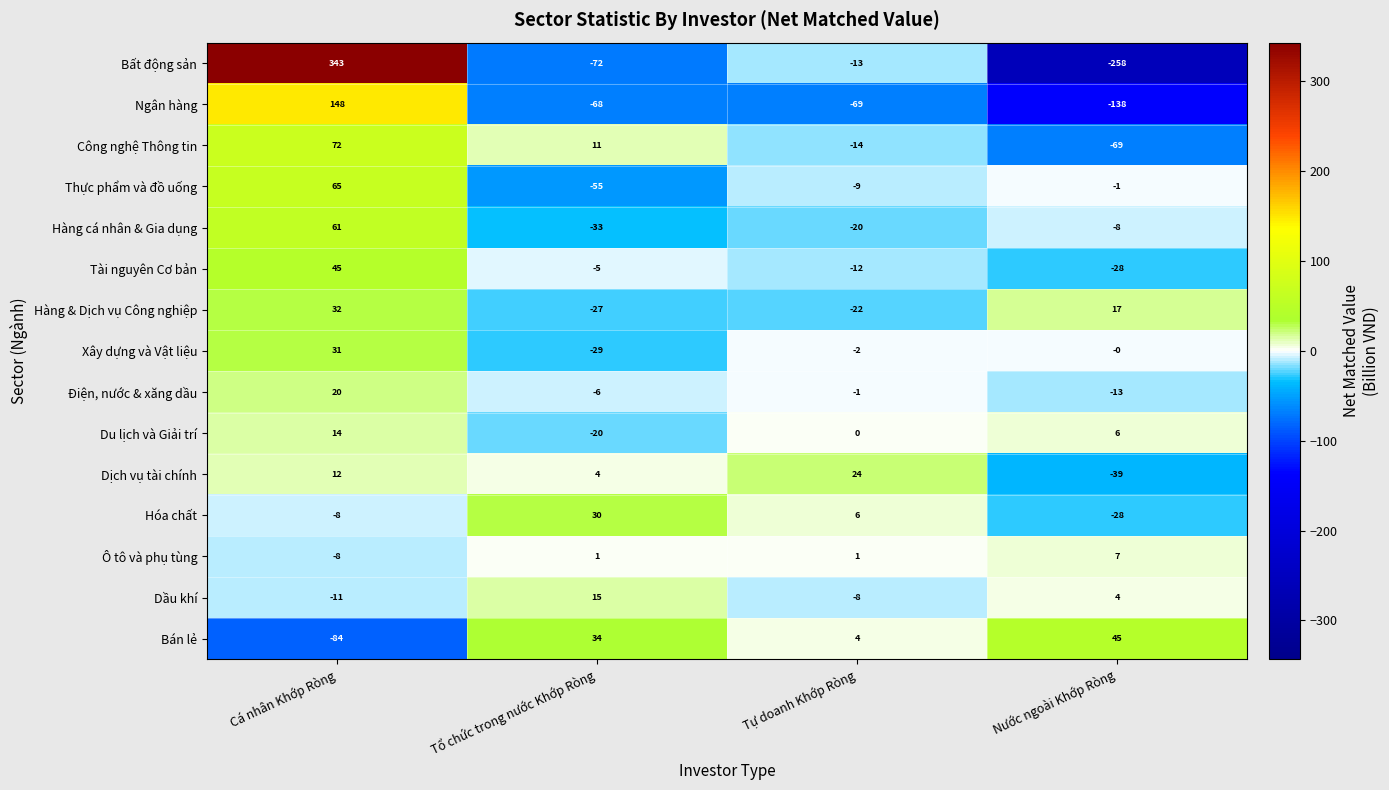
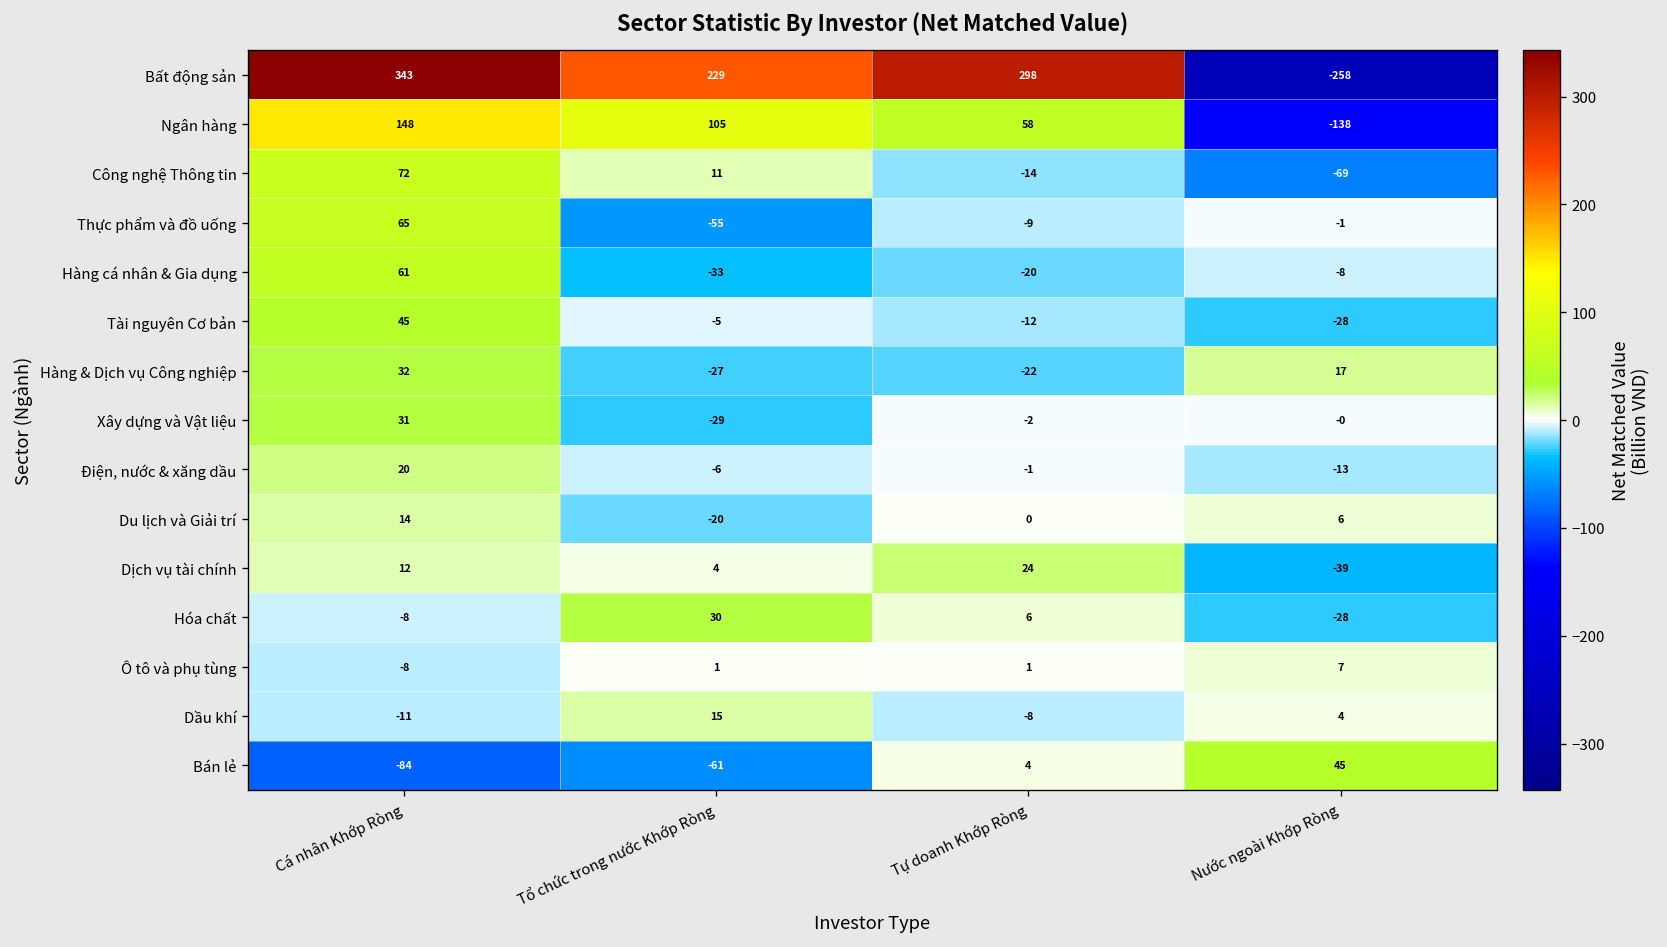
  {
    "Bất động sản": {
      "Cá nhân Khớp Ròng": 343,
-     "Tổ chức trong nước Khớp Ròng": -72,
-     "Tự doanh Khớp Ròng": -13,
+     "Tổ chức trong nước Khớp Ròng": 229,
+     "Tự doanh Khớp Ròng": 298,
      "Nước ngoài Khớp Ròng": -258
    },
    "Ngân hàng": {
      "Cá nhân Khớp Ròng": 148,
-     "Tổ chức trong nước Khớp Ròng": -68,
-     "Tự doanh Khớp Ròng": -69,
+     "Tổ chức trong nước Khớp Ròng": 105,
+     "Tự doanh Khớp Ròng": 58,
      "Nước ngoài Khớp Ròng": -138
    },
    "Công nghệ Thông tin": {
      "Cá nhân Khớp Ròng": 72,
      "Tổ chức trong nước Khớp Ròng": 11,
      "Tự doanh Khớp Ròng": -14,
      "Nước ngoài Khớp Ròng": -69
    },
    "Thực phẩm và đồ uống": {
      "Cá nhân Khớp Ròng": 65,
      "Tổ chức trong nước Khớp Ròng": -55,
      "Tự doanh Khớp Ròng": -9,
      "Nước ngoài Khớp Ròng": -1
    },
    "Hàng cá nhân & Gia dụng": {
      "Cá nhân Khớp Ròng": 61,
      "Tổ chức trong nước Khớp Ròng": -33,
      "Tự doanh Khớp Ròng": -20,
      "Nước ngoài Khớp Ròng": -8
    },
    "Tài nguyên Cơ bản": {
      "Cá nhân Khớp Ròng": 45,
      "Tổ chức trong nước Khớp Ròng": -5,
      "Tự doanh Khớp Ròng": -12,
      "Nước ngoài Khớp Ròng": -28
    },
    "Hàng & Dịch vụ Công nghiệp": {
      "Cá nhân Khớp Ròng": 32,
      "Tổ chức trong nước Khớp Ròng": -27,
      "Tự doanh Khớp Ròng": -22,
      "Nước ngoài Khớp Ròng": 17
    },
    "Xây dựng và Vật liệu": {
      "Cá nhân Khớp Ròng": 31,
      "Tổ chức trong nước Khớp Ròng": -29,
      "Tự doanh Khớp Ròng": -2,
      "Nước ngoài Khớp Ròng": -0
    },
    "Điện, nước & xăng dầu": {
      "Cá nhân Khớp Ròng": 20,
      "Tổ chức trong nước Khớp Ròng": -6,
      "Tự doanh Khớp Ròng": -1,
      "Nước ngoài Khớp Ròng": -13
    },
    "Du lịch và Giải trí": {
      "Cá nhân Khớp Ròng": 14,
      "Tổ chức trong nước Khớp Ròng": -20,
      "Tự doanh Khớp Ròng": 0,
      "Nước ngoài Khớp Ròng": 6
    },
    "Dịch vụ tài chính": {
      "Cá nhân Khớp Ròng": 12,
      "Tổ chức trong nước Khớp Ròng": 4,
      "Tự doanh Khớp Ròng": 24,
      "Nước ngoài Khớp Ròng": -39
    },
    "Hóa chất": {
      "Cá nhân Khớp Ròng": -8,
      "Tổ chức trong nước Khớp Ròng": 30,
      "Tự doanh Khớp Ròng": 6,
      "Nước ngoài Khớp Ròng": -28
    },
    "Ô tô và phụ tùng": {
      "Cá nhân Khớp Ròng": -8,
      "Tổ chức trong nước Khớp Ròng": 1,
      "Tự doanh Khớp Ròng": 1,
      "Nước ngoài Khớp Ròng": 7
    },
    "Dầu khí": {
      "Cá nhân Khớp Ròng": -11,
      "Tổ chức trong nước Khớp Ròng": 15,
      "Tự doanh Khớp Ròng": -8,
      "Nước ngoài Khớp Ròng": 4
    },
    "Bán lẻ": {
      "Cá nhân Khớp Ròng": -84,
-     "Tổ chức trong nước Khớp Ròng": 34,
+     "Tổ chức trong nước Khớp Ròng": -61,
      "Tự doanh Khớp Ròng": 4,
      "Nước ngoài Khớp Ròng": 45
    }
  }
